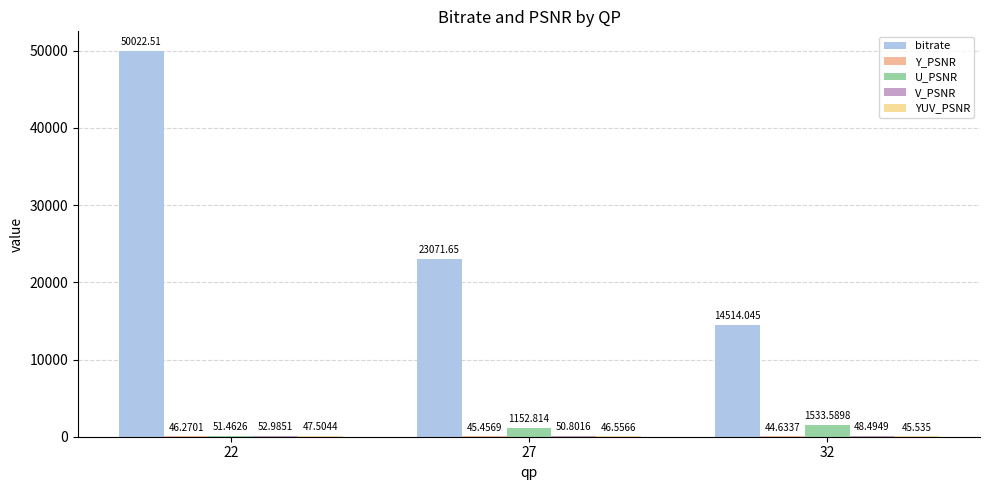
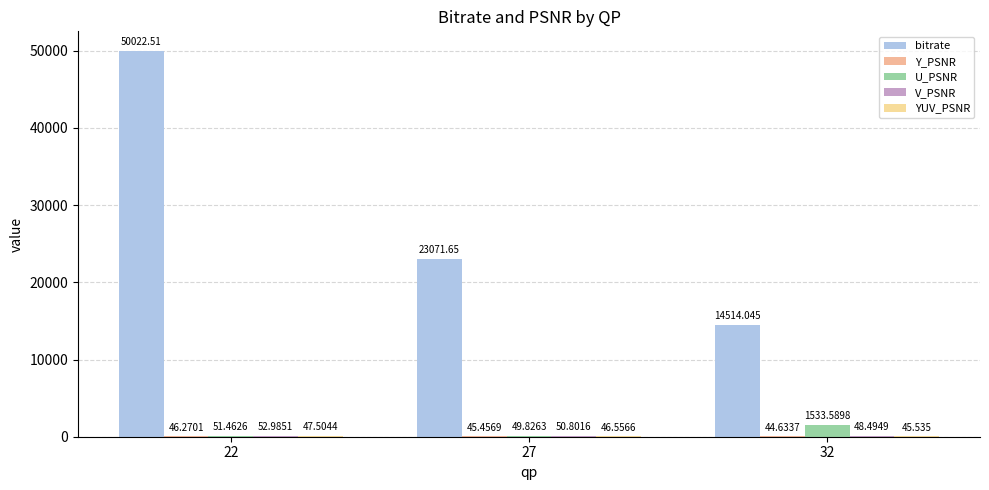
  {
    "U_PSNR": {
      "22": 51.4626,
-     "27": 1152.814,
+     "27": 49.8263,
      "32": 1533.5898
    }
  }
